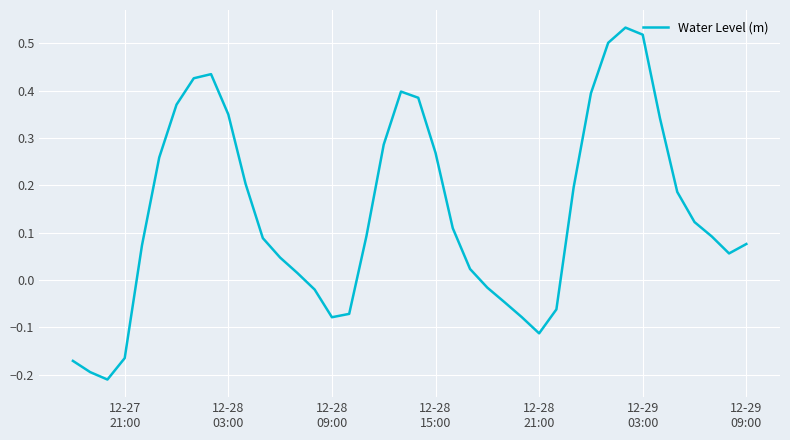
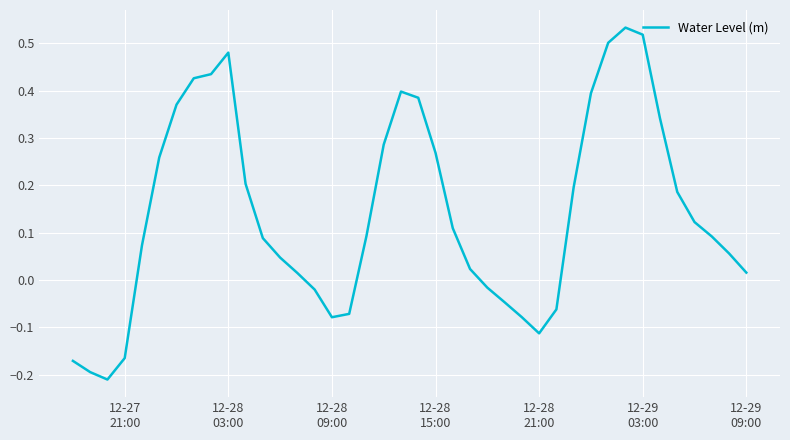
  {
    "12-27 21:00": -0.17,
-   "12-28 03:00": 0.35,
+   "12-28 03:00": 0.48,
    "12-28 09:00": -0.08,
    "12-28 15:00": 0.27,
    "12-28 21:00": -0.11,
-   "12-29 09:00": 0.08
+   "12-29 09:00": 0.02
  }
